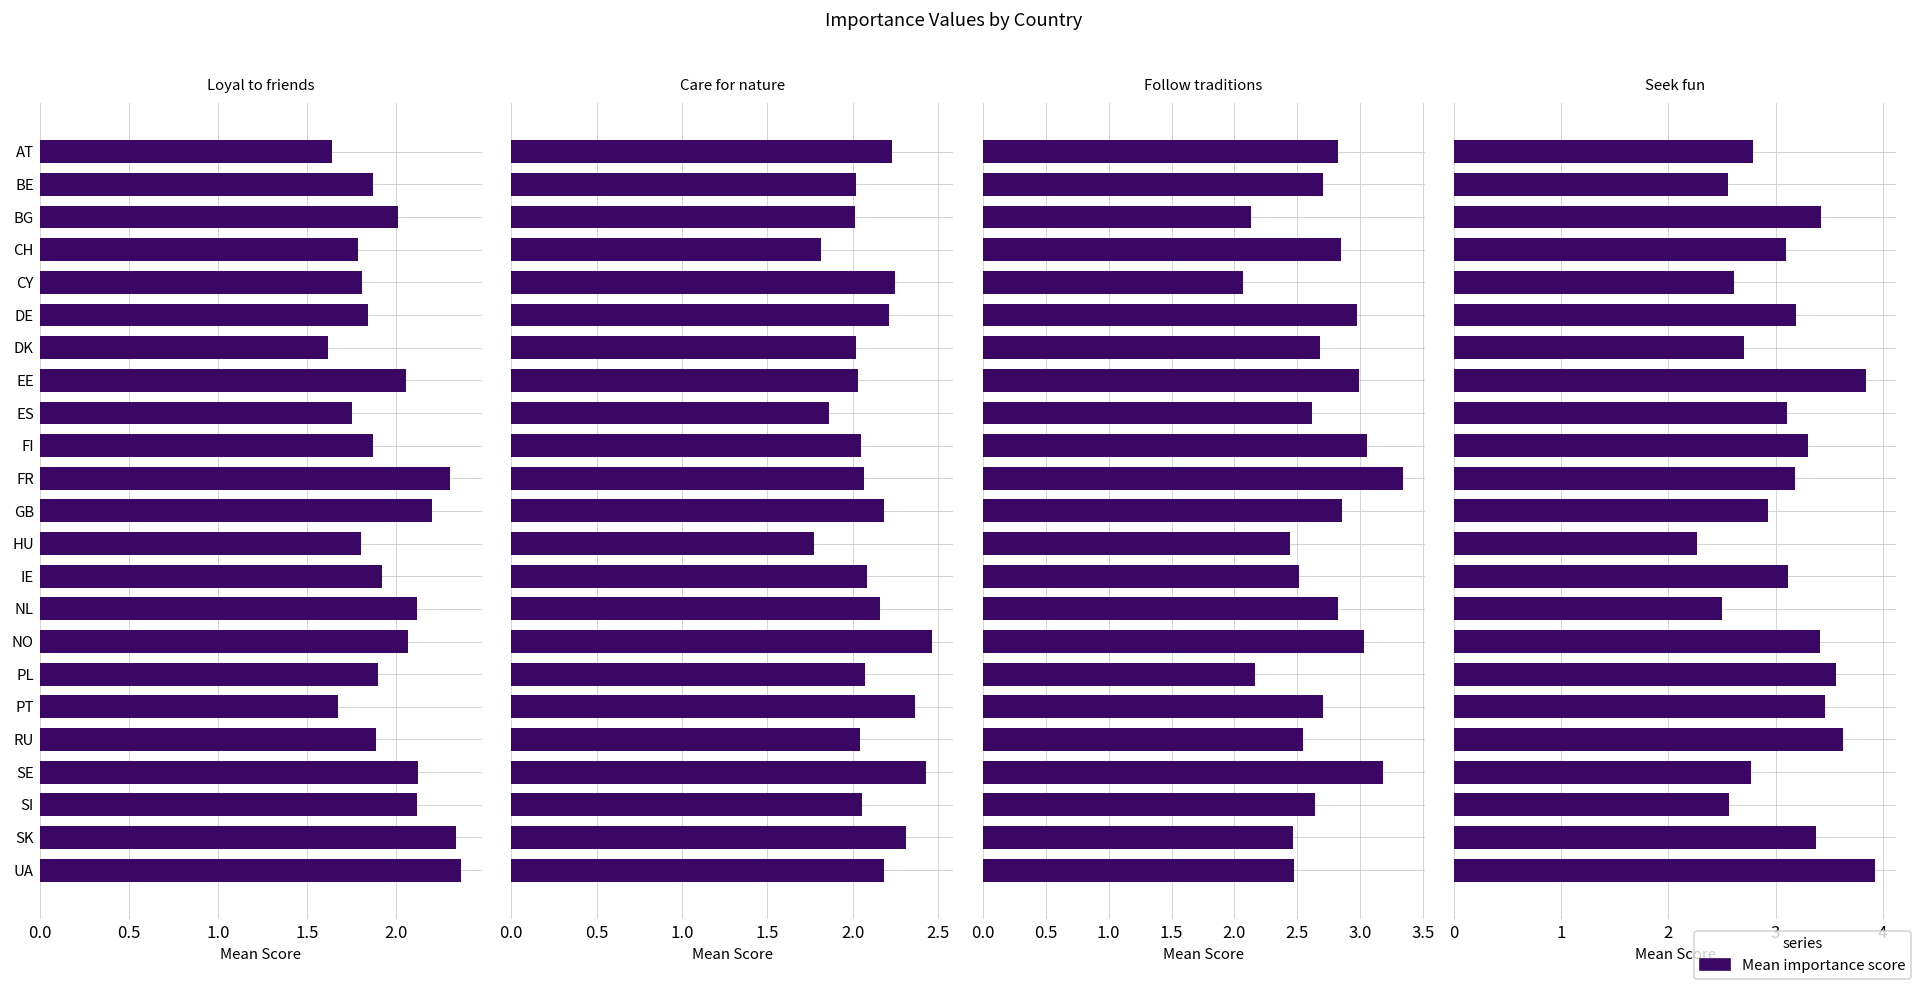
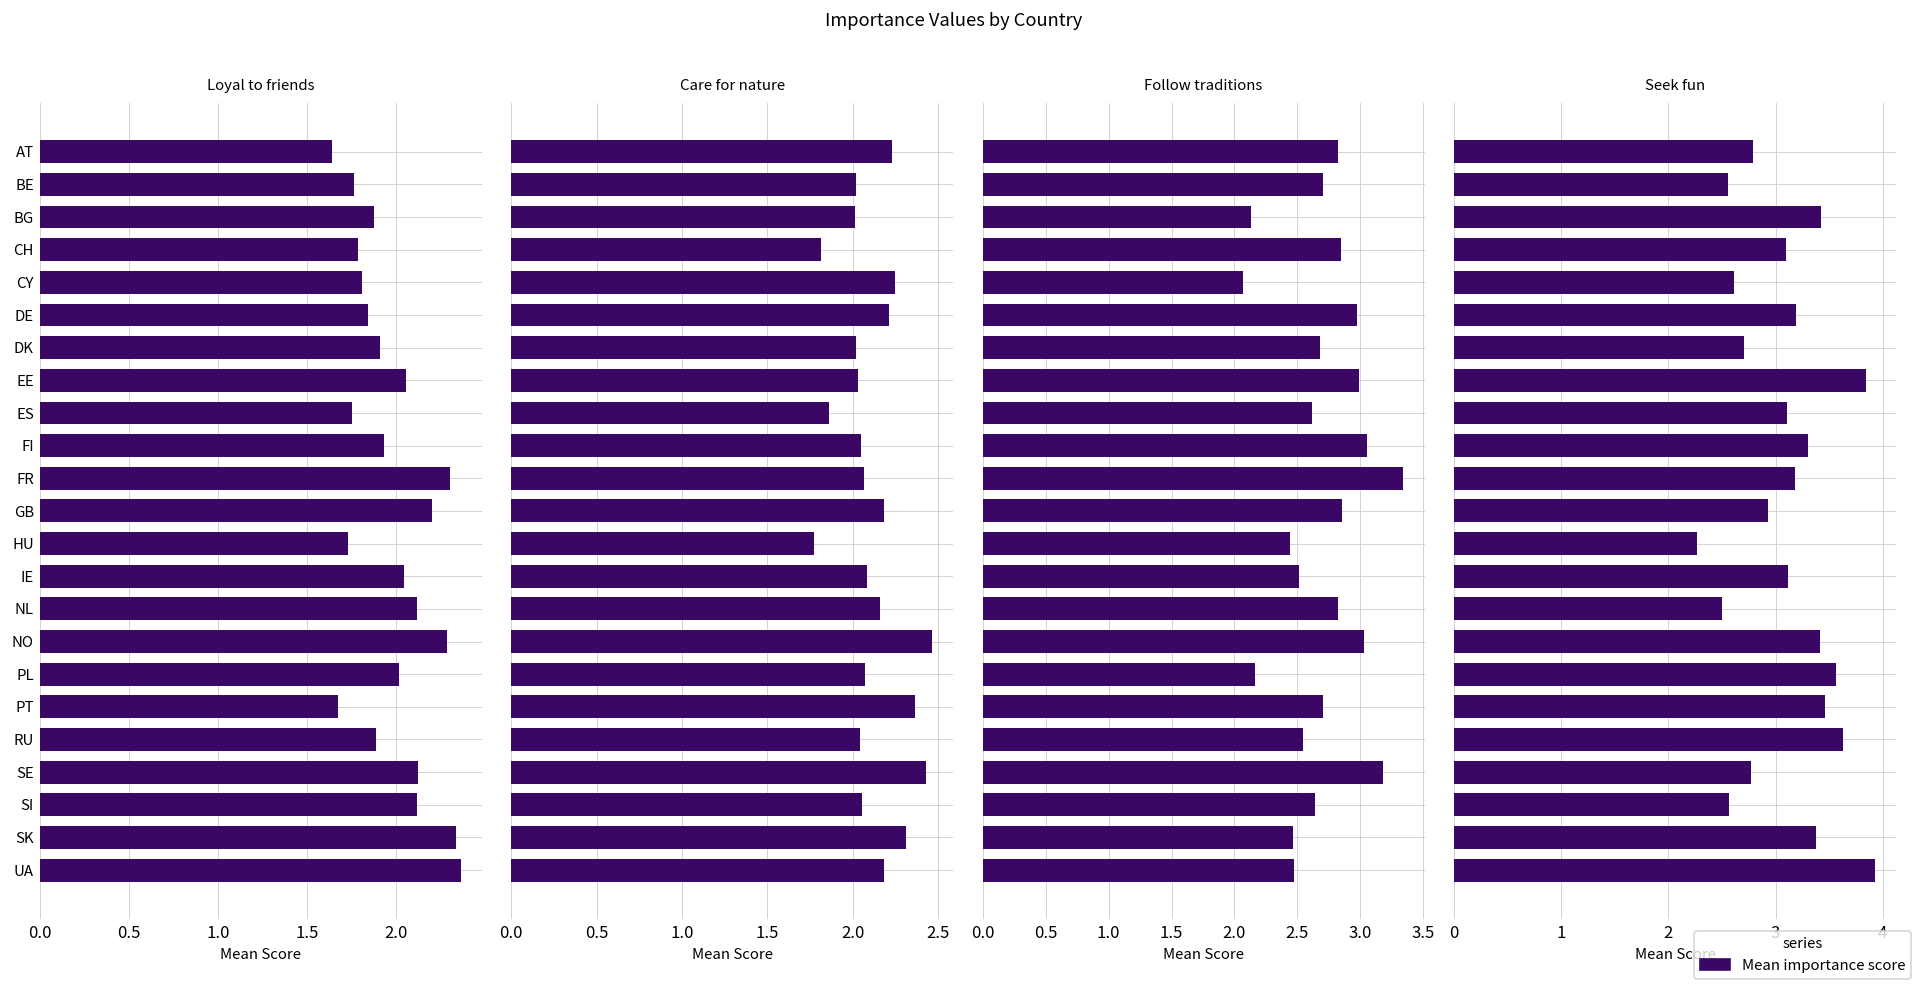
  {
    "Loyal to friends": {
      "AT": 1.64,
-     "BE": 1.87,
-     "BG": 2.01,
+     "BE": 1.77,
+     "BG": 1.88,
      "CH": 1.79,
      "CY": 1.81,
      "DE": 1.84,
-     "DK": 1.62,
+     "DK": 1.91,
      "EE": 2.06,
      "ES": 1.75,
-     "FI": 1.87,
+     "FI": 1.93,
      "FR": 2.31,
      "GB": 2.20,
-     "HU": 1.80,
-     "IE": 1.92,
+     "HU": 1.73,
+     "IE": 2.05,
      "NL": 2.12,
-     "NO": 2.07,
-     "PL": 1.90,
+     "NO": 2.29,
+     "PL": 2.02,
      "PT": 1.68,
      "RU": 1.89,
      "SE": 2.13,
      "SI": 2.12,
      "SK": 2.34,
      "UA": 2.36
    }
  }
